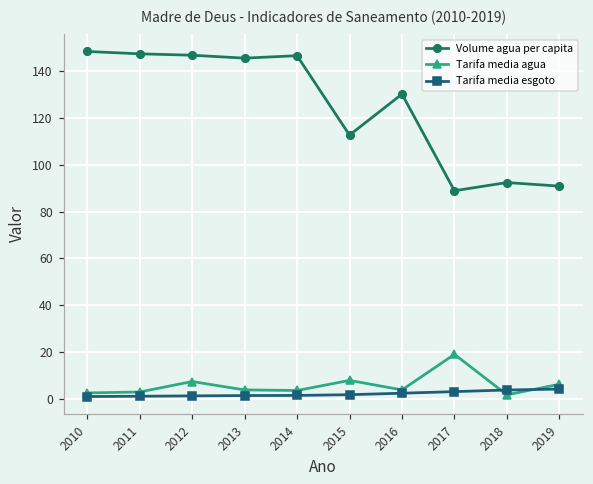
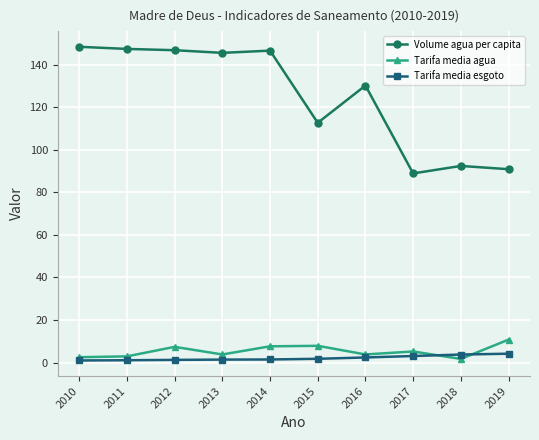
  {
    "Tarifa media agua": {
      "2010": 3,
      "2011": 3,
      "2012": 7,
      "2013": 4,
-     "2014": 4,
+     "2014": 8,
      "2015": 8,
      "2016": 4,
-     "2017": 19,
+     "2017": 5,
      "2018": 2,
-     "2019": 6
+     "2019": 11
    }
  }
